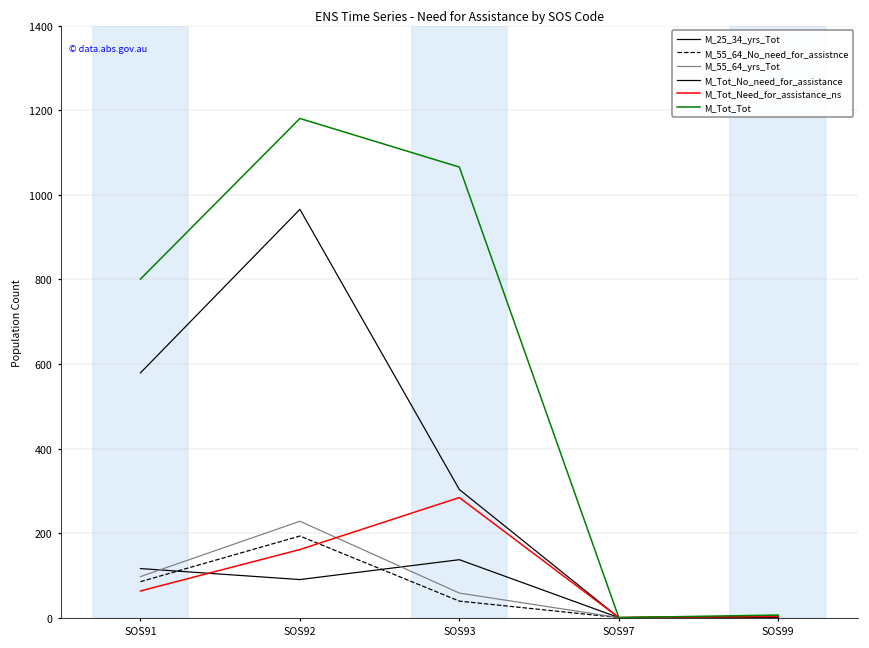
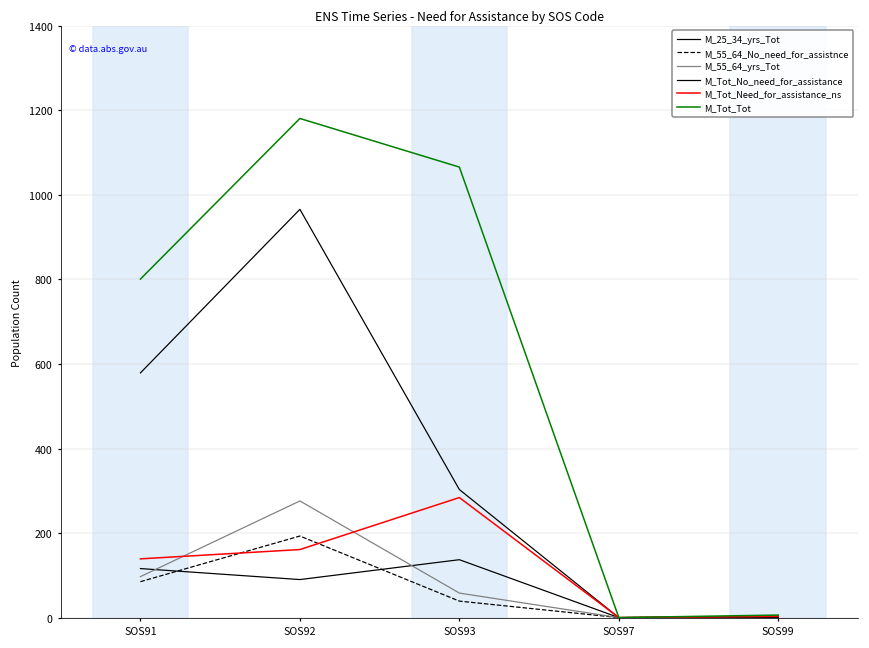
  {
    "M_55_64_yrs_Tot": {
      "SOS91": 100,
-     "SOS92": 230,
+     "SOS92": 280,
      "SOS93": 60
    },
    "M_Tot_Need_for_assistance_ns": {
-     "SOS91": 60,
+     "SOS91": 140,
      "SOS92": 160,
      "SOS93": 280
    },
    "M_Tot_Tot": {
      "SOS91": 800,
      "SOS92": 1180,
      "SOS93": 1070
    }
  }
